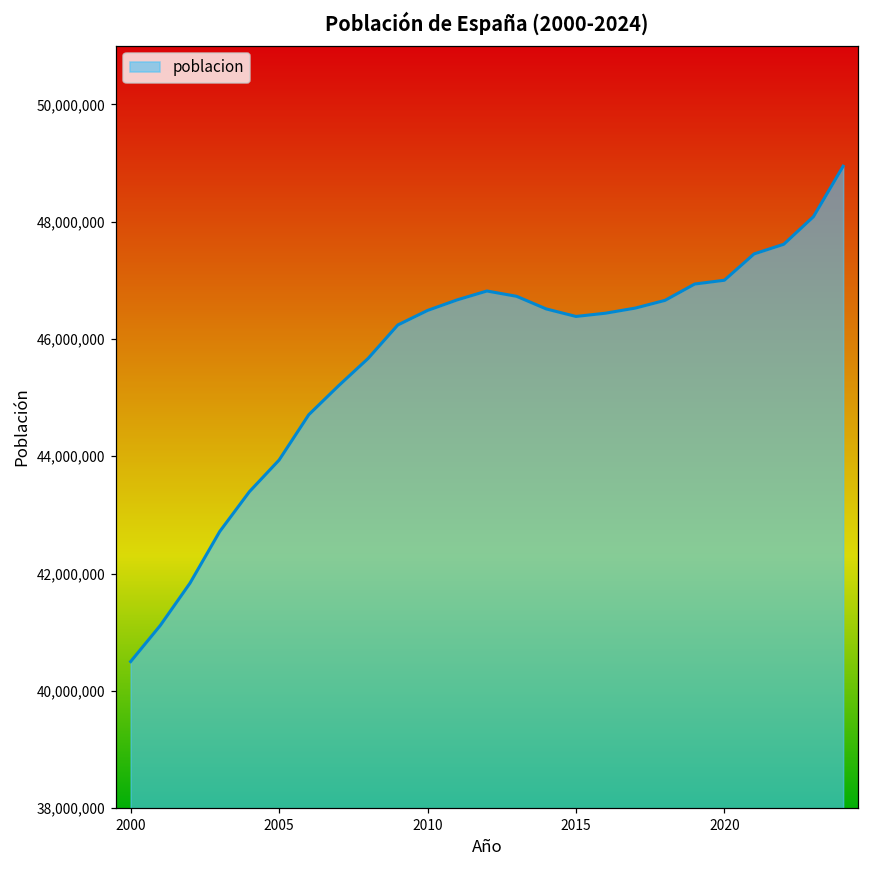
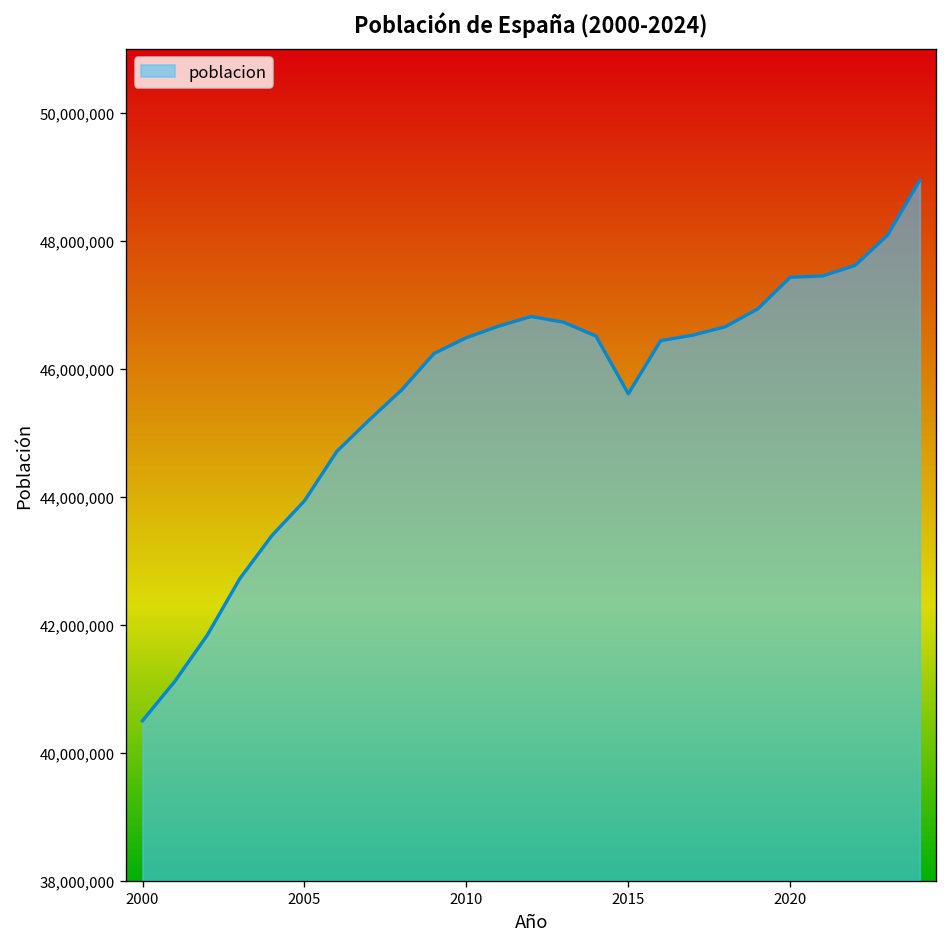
  {
    "2000": "40,500,000",
    "2005": "43,900,000",
    "2010": "46,500,000",
-   "2015": "46,400,000",
-   "2020": "47,000,000"
+   "2015": "45,600,000",
+   "2020": "47,400,000"
  }
